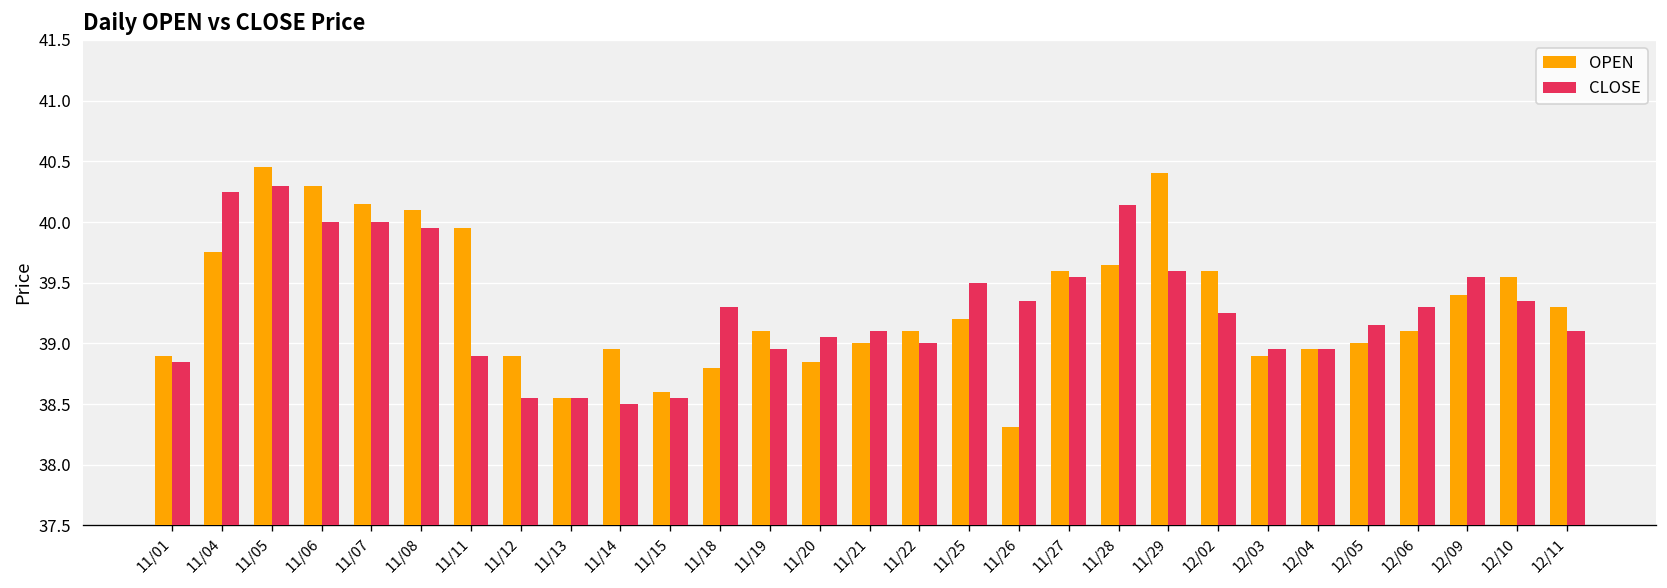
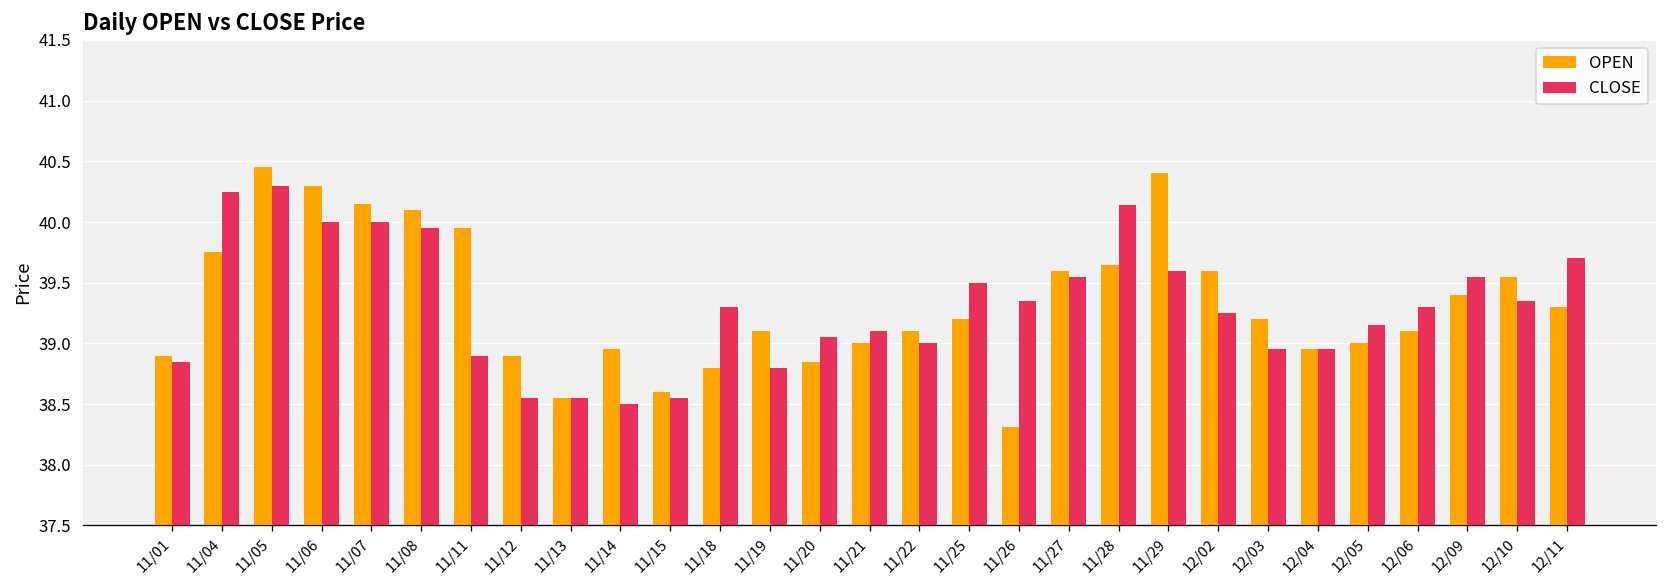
  {
    "OPEN": {
      "11/01": 38.9,
      "11/04": 39.75,
      "11/05": 40.45,
      "11/06": 40.3,
      "11/07": 40.15,
      "11/08": 40.1,
      "11/11": 39.95,
      "11/12": 38.9,
      "11/13": 38.55,
      "11/14": 38.95,
      "11/15": 38.6,
      "11/18": 38.8,
      "11/19": 39.1,
      "11/20": 38.85,
      "11/21": 39.0,
      "11/22": 39.1,
      "11/25": 39.2,
      "11/26": 38.3,
      "11/27": 39.6,
      "11/28": 39.65,
      "11/29": 40.4,
      "12/02": 39.6,
-     "12/03": 38.9,
+     "12/03": 39.2,
      "12/04": 38.95,
      "12/05": 39.0,
      "12/06": 39.1,
      "12/09": 39.4,
      "12/10": 39.55,
      "12/11": 39.3
    },
    "CLOSE": {
      "11/01": 38.85,
      "11/04": 40.25,
      "11/05": 40.30,
      "11/06": 40.00,
      "11/07": 40.00,
      "11/08": 39.95,
      "11/11": 38.90,
      "11/12": 38.55,
      "11/13": 38.55,
      "11/14": 38.50,
      "11/15": 38.55,
      "11/18": 39.30,
-     "11/19": 38.95,
+     "11/19": 38.80,
      "11/20": 39.05,
      "11/21": 39.10,
      "11/22": 39.00,
      "11/25": 39.50,
      "11/26": 39.35,
      "11/27": 39.55,
      "11/28": 40.14,
      "11/29": 39.60,
      "12/02": 39.25,
      "12/03": 38.95,
      "12/04": 38.95,
      "12/05": 39.15,
      "12/06": 39.30,
      "12/09": 39.55,
      "12/10": 39.35,
-     "12/11": 39.1
+     "12/11": 39.7
    }
  }
